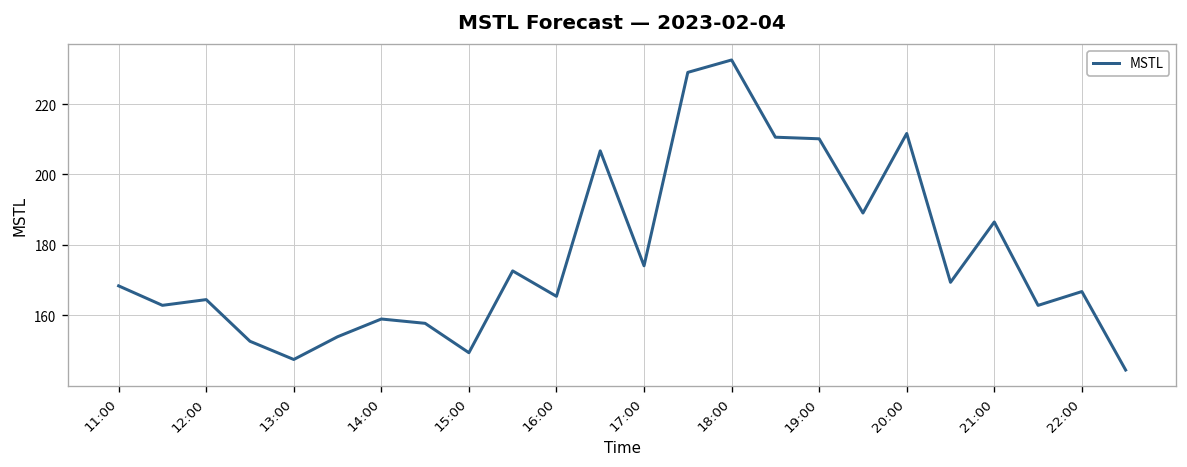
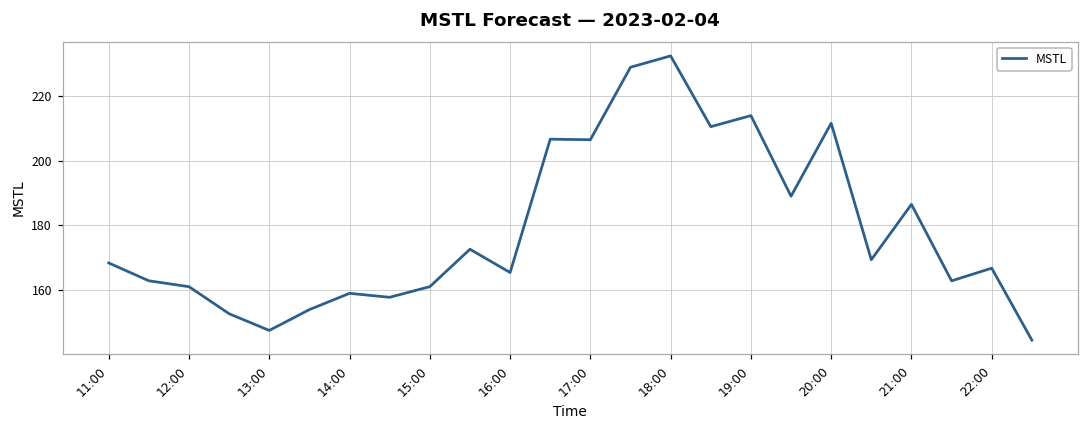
  {
    "11:00": 168,
-   "12:00": 164,
+   "12:00": 161,
    "13:00": 147,
    "14:00": 159,
-   "15:00": 149,
+   "15:00": 161,
    "16:00": 165,
-   "17:00": 174,
+   "17:00": 207,
    "18:00": 233,
-   "19:00": 210,
+   "19:00": 214,
    "20:00": 212,
    "21:00": 186,
    "22:00": 167
  }
